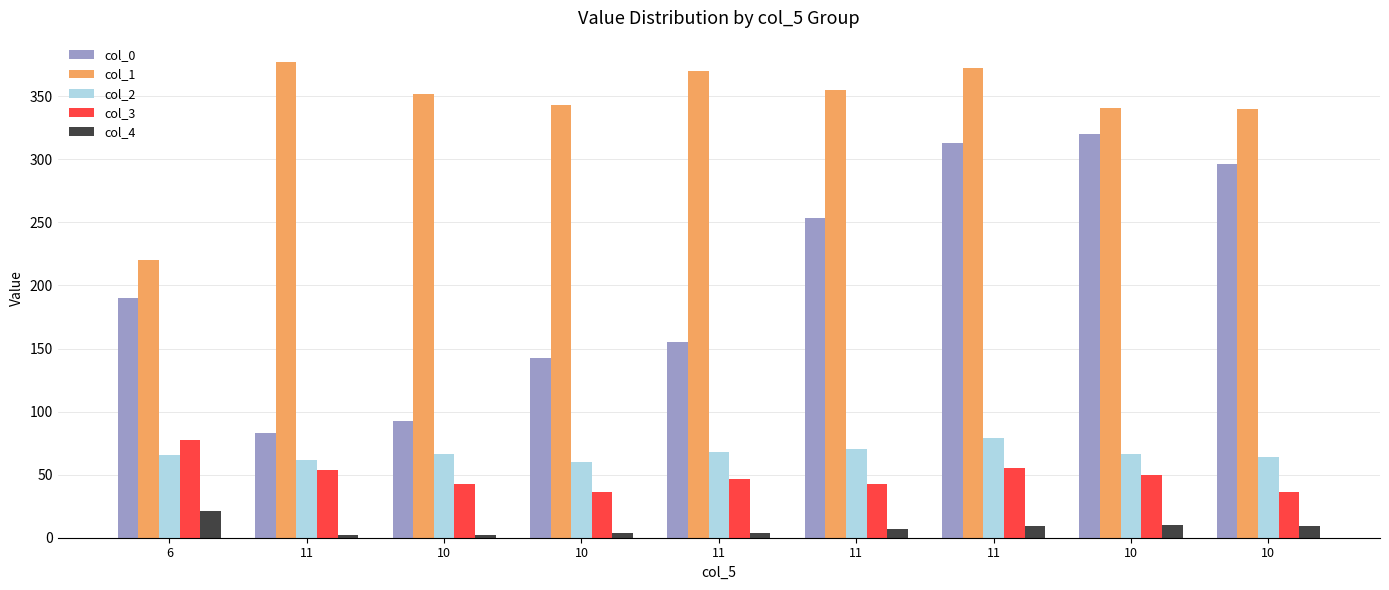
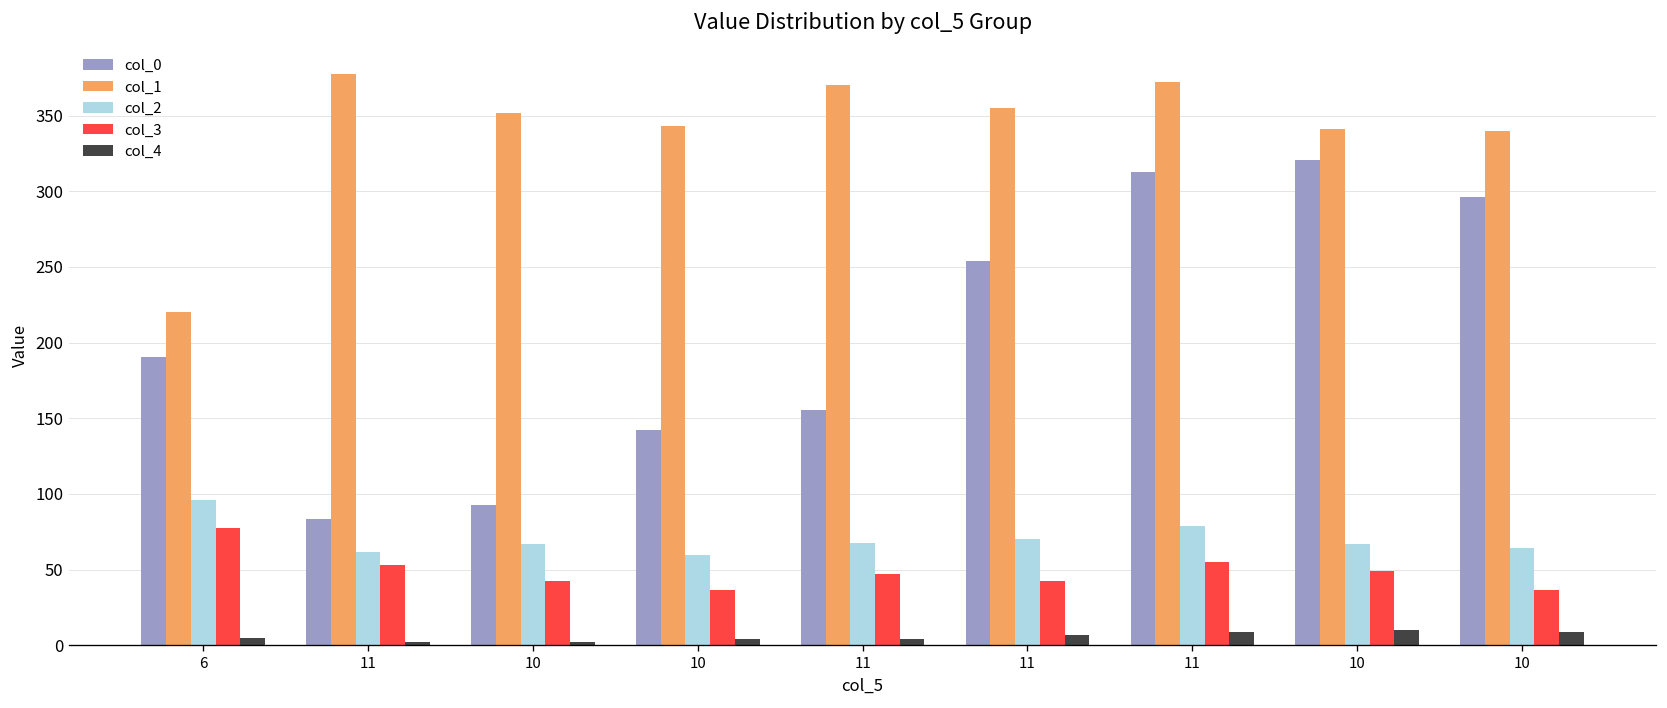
  {
    "col_0": {
      "6": 190
    },
    "col_1": {
      "6": 220
    },
    "col_2": {
-     "6": 66
+     "6": 96
    },
    "col_3": {
      "6": 78
    },
    "col_4": {
-     "6": 21
+     "6": 5
    }
  }
